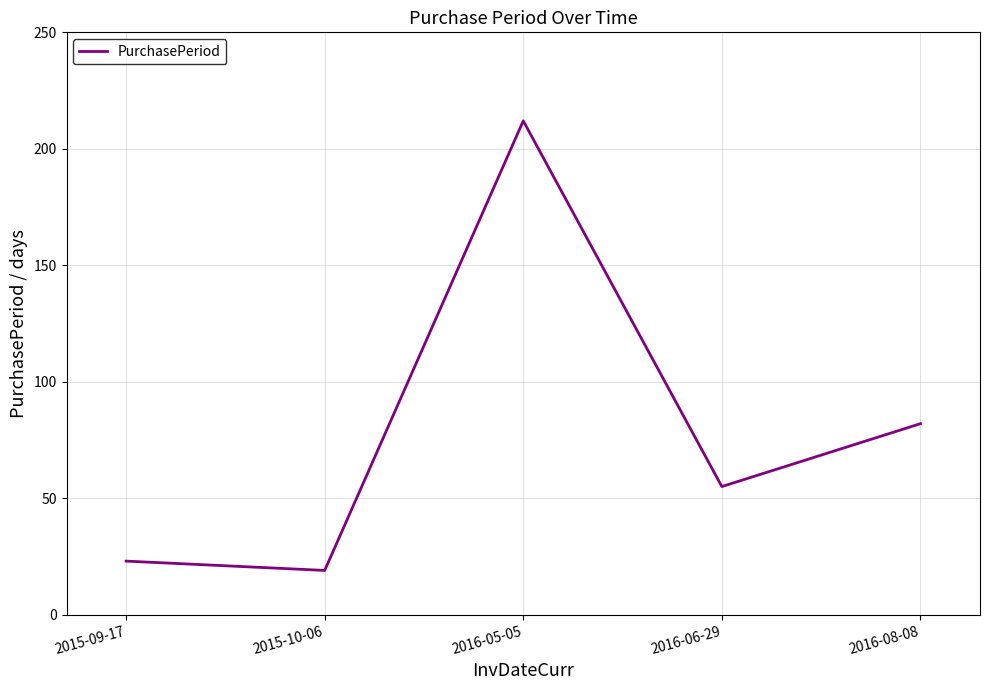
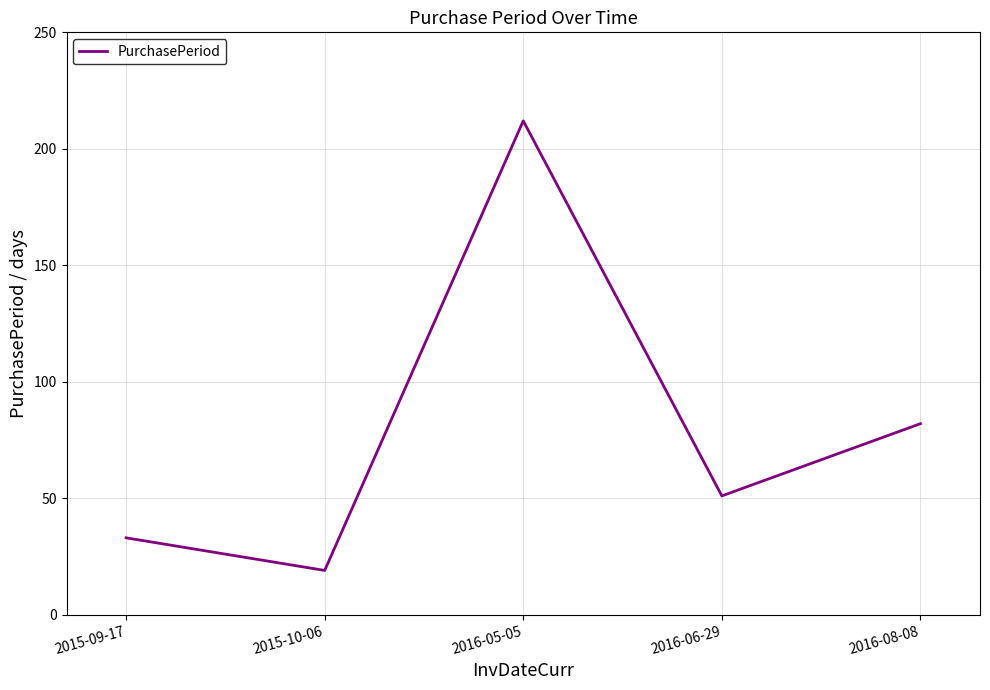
  {
-   "2015-09-17": 23,
+   "2015-09-17": 33,
    "2015-10-06": 19,
    "2016-05-05": 212,
-   "2016-06-29": 55,
+   "2016-06-29": 51,
    "2016-08-08": 82
  }
